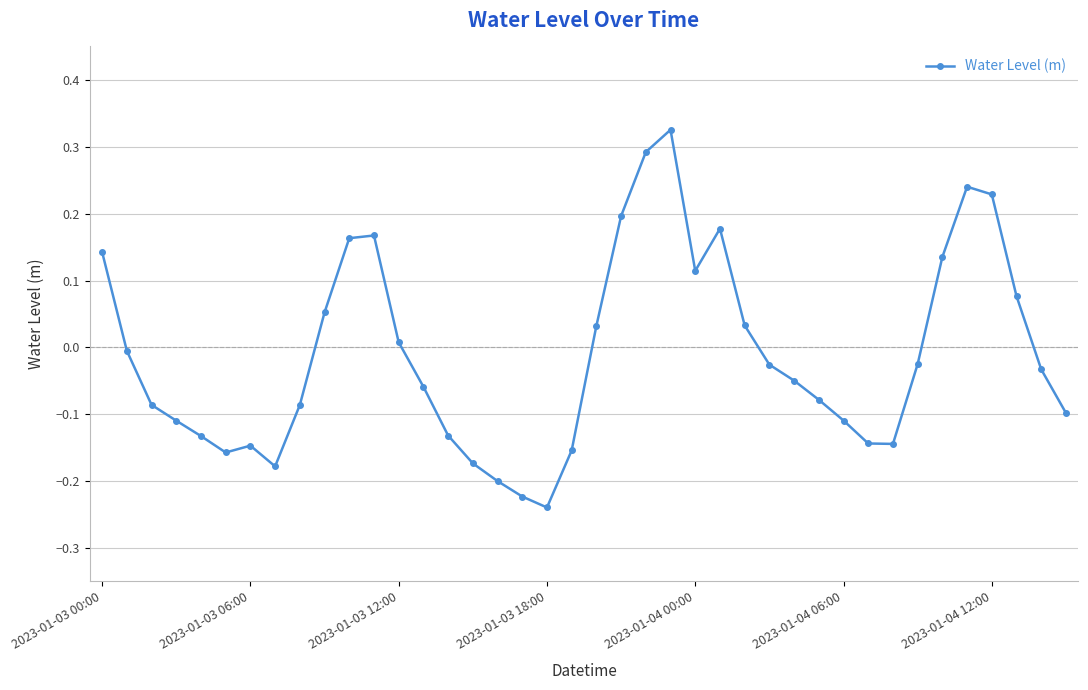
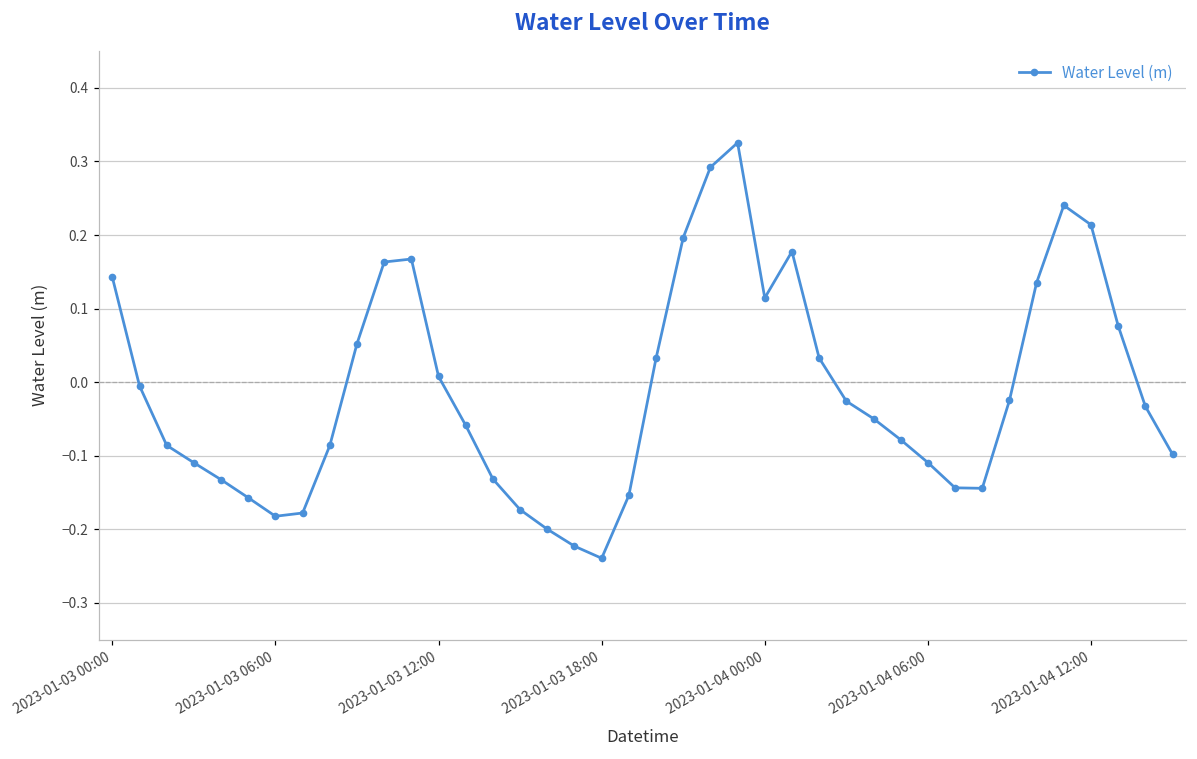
  {
    "2023-01-03 00:00": 0.14,
-   "2023-01-03 06:00": -0.15,
+   "2023-01-03 06:00": -0.18,
    "2023-01-03 12:00": 0.01,
    "2023-01-03 18:00": -0.24,
    "2023-01-04 00:00": 0.11,
    "2023-01-04 06:00": -0.11,
-   "2023-01-04 12:00": 0.23
+   "2023-01-04 12:00": 0.21
  }
